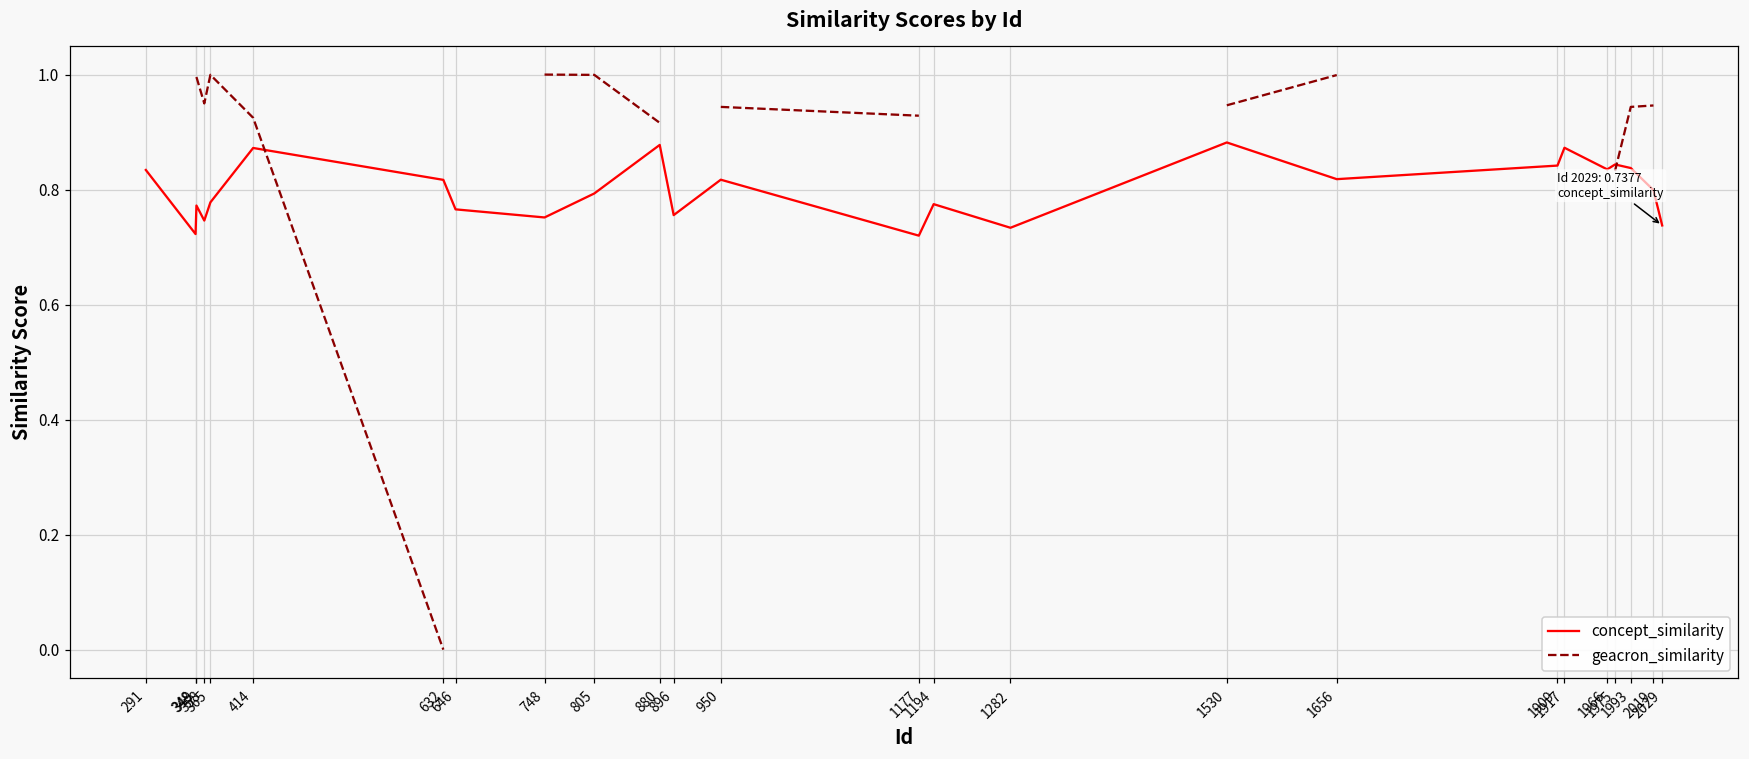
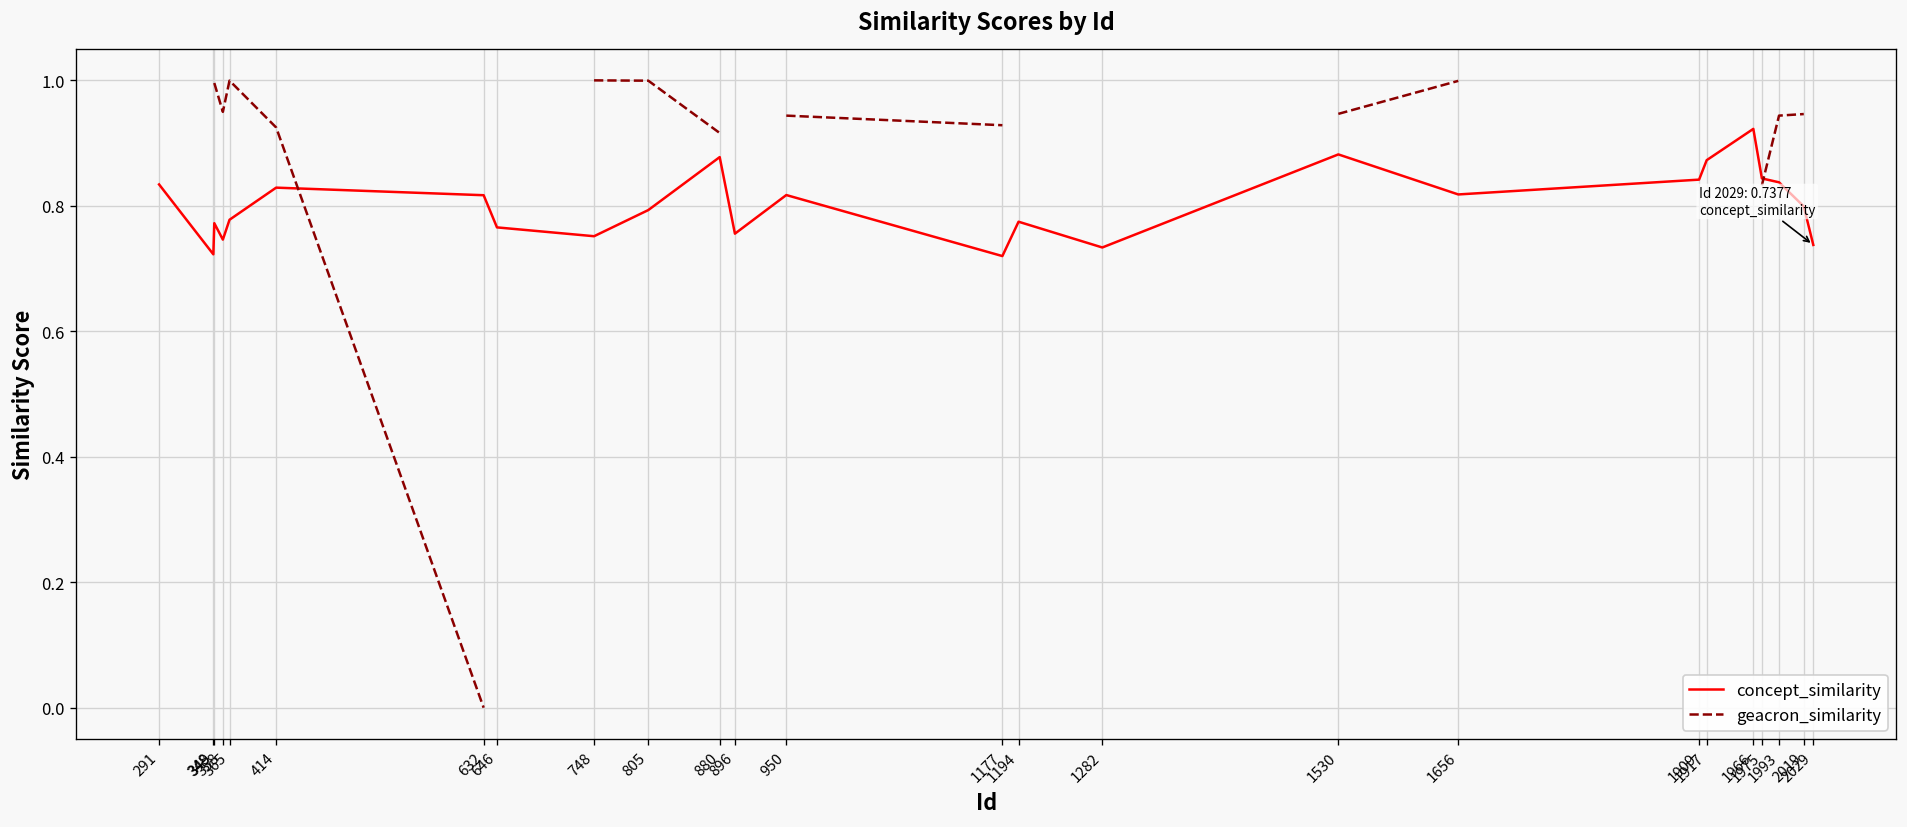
  {
    "concept_similarity": {
      "291": 0.83,
      "348": 0.72,
      "349": 0.77,
      "358": 0.75,
      "365": 0.78,
-     "414": 0.87,
+     "414": 0.83,
      "632": 0.82,
      "646": 0.77,
      "748": 0.75,
      "805": 0.79,
      "880": 0.88,
      "896": 0.76,
      "950": 0.82,
      "1177": 0.72,
      "1194": 0.77,
      "1282": 0.73,
      "1530": 0.88,
      "1656": 0.82,
      "1909": 0.84,
      "1917": 0.87,
-     "1966": 0.84,
+     "1966": 0.92,
      "1975": 0.84,
      "1993": 0.84,
      "2029": 0.74
    },
    "geacron_similarity": {
      "291": 0.95,
      "349": 1.00,
      "358": 0.95,
      "365": 1.00,
      "414": 0.92,
      "632": 0.00,
      "748": 1.00,
      "805": 1.00,
      "880": 0.92,
      "950": 0.94,
      "1177": 0.93,
      "1530": 0.95,
      "1656": 1.00,
      "1975": 0.83,
      "1993": 0.94,
      "2019": 0.95
    }
  }
